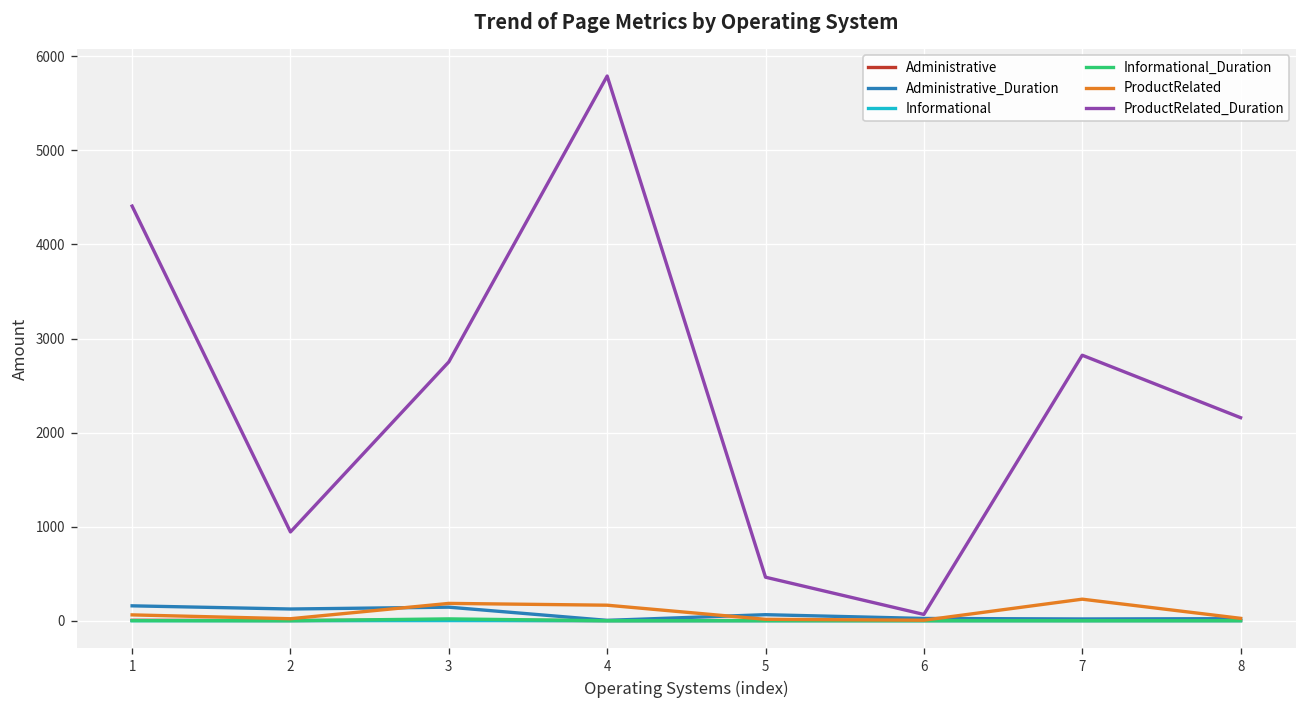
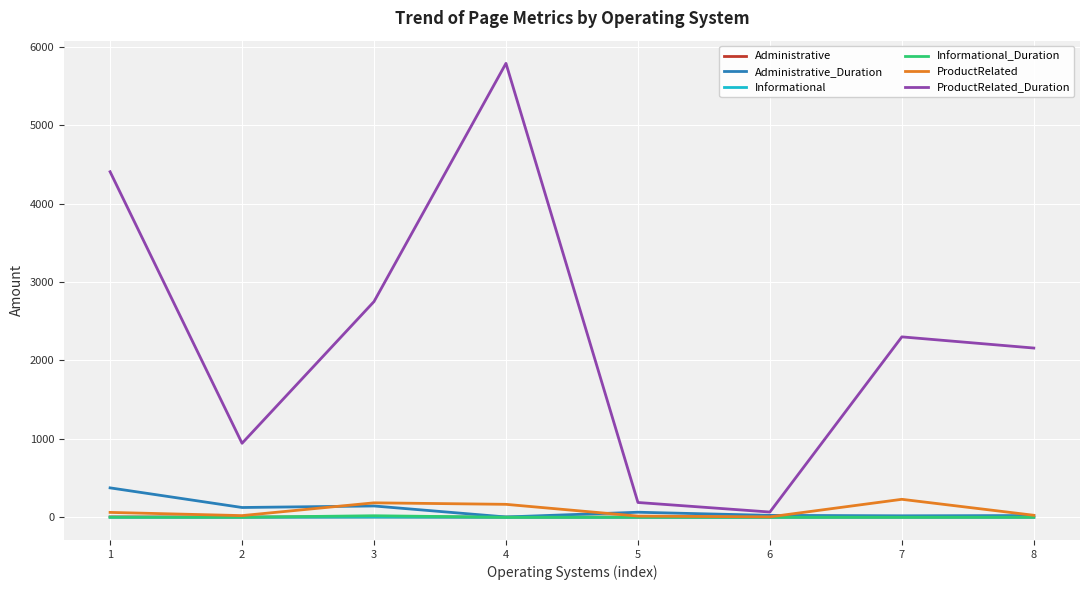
  {
    "Administrative_Duration": {
-     "1": 200,
+     "1": 400,
      "2": 100,
      "3": 100,
      "5": 100
    },
    "ProductRelated": {
      "1": 100,
      "3": 200,
      "4": 200,
      "7": 200
    },
    "ProductRelated_Duration": {
      "1": 4400,
      "2": 900,
      "3": 2800,
      "4": 5800,
-     "5": 500,
+     "5": 200,
      "6": 100,
-     "7": 2800,
+     "7": 2300,
      "8": 2200
    }
  }
